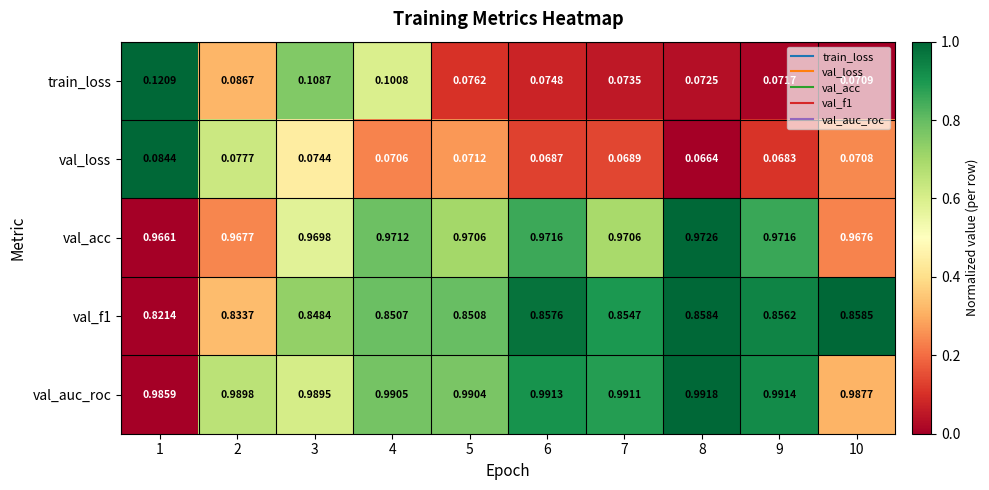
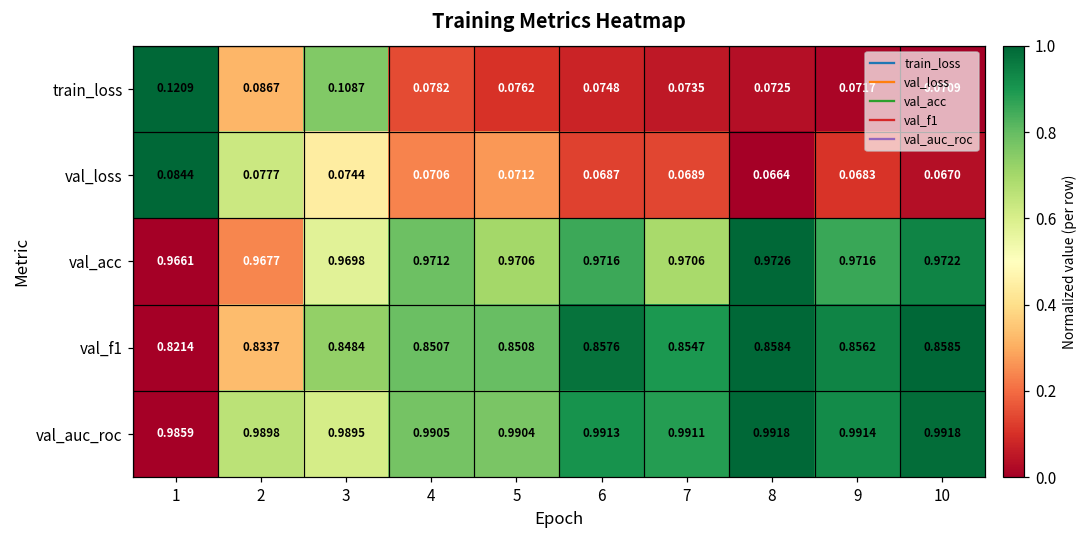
  {
    "train_loss": {
      "1": 0.1209,
      "2": 0.0867,
      "3": 0.1087,
-     "4": 0.1008,
+     "4": 0.0782,
      "5": 0.0762,
      "6": 0.0748,
      "7": 0.0735,
      "8": 0.0725
    },
    "val_loss": {
      "1": 0.0844,
      "2": 0.0777,
      "3": 0.0744,
      "4": 0.0706,
      "5": 0.0712,
      "6": 0.0687,
      "7": 0.0689,
      "8": 0.0664,
      "9": 0.0683,
-     "10": 0.0708
+     "10": 0.0670
    },
    "val_acc": {
      "1": 0.9661,
      "2": 0.9677,
      "3": 0.9698,
      "4": 0.9712,
      "5": 0.9706,
      "6": 0.9716,
      "7": 0.9706,
      "8": 0.9726,
      "9": 0.9716,
-     "10": 0.9676
+     "10": 0.9722
    },
    "val_f1": {
      "1": 0.8214,
      "2": 0.8337,
      "3": 0.8484,
      "4": 0.8507,
      "5": 0.8508,
      "6": 0.8576,
      "7": 0.8547,
      "8": 0.8584,
      "9": 0.8562,
      "10": 0.8585
    },
    "val_auc_roc": {
      "1": 0.9859,
      "2": 0.9898,
      "3": 0.9895,
      "4": 0.9905,
      "5": 0.9904,
      "6": 0.9913,
      "7": 0.9911,
      "8": 0.9918,
      "9": 0.9914,
-     "10": 0.9877
+     "10": 0.9918
    }
  }
